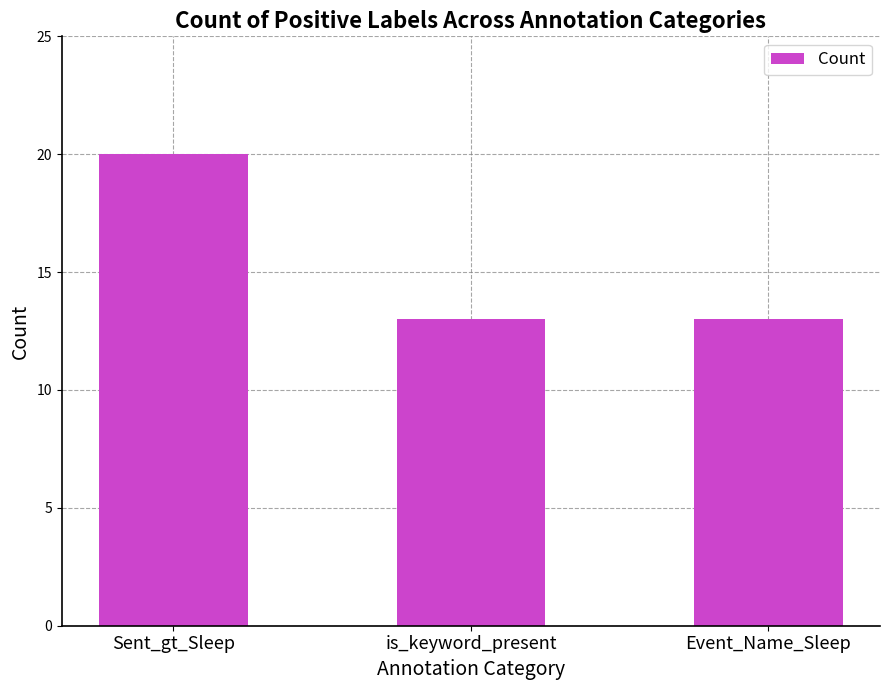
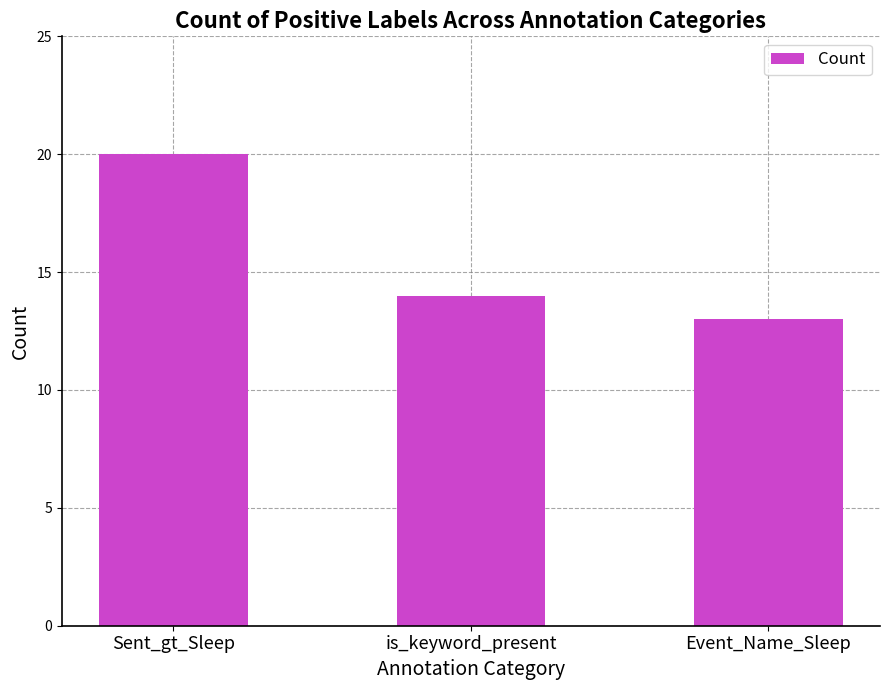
  {
    "Sent_gt_Sleep": 20,
-   "is_keyword_present": 13,
+   "is_keyword_present": 14,
    "Event_Name_Sleep": 13
  }
